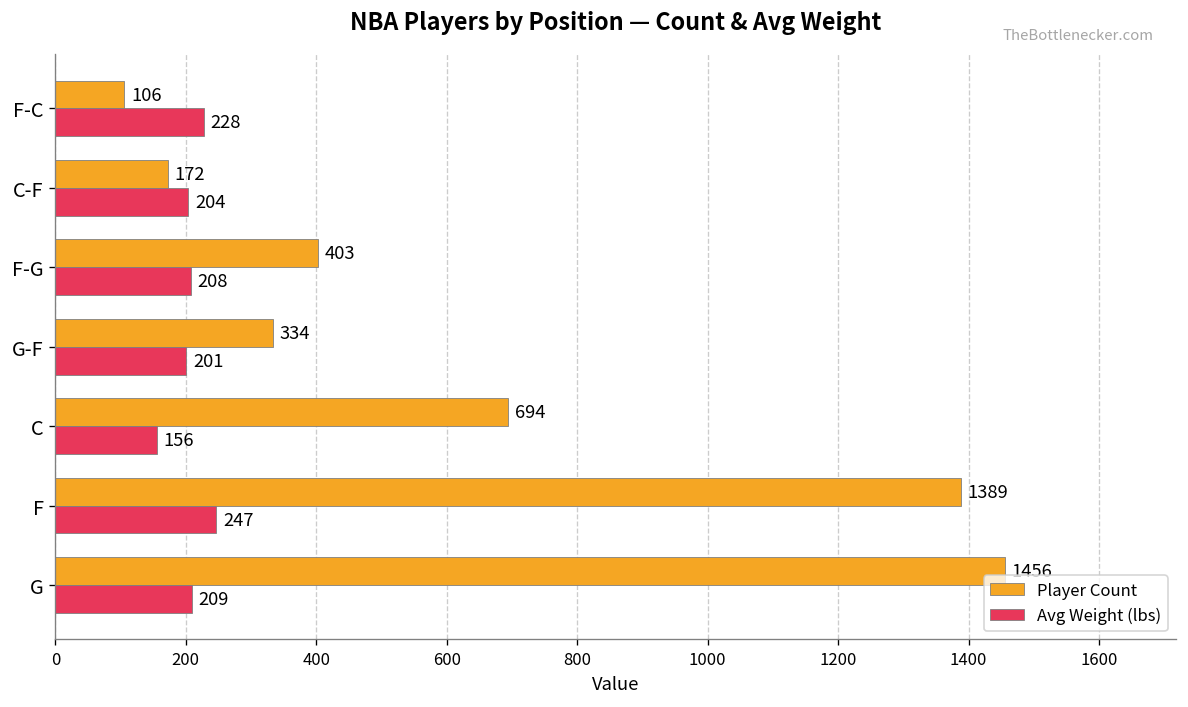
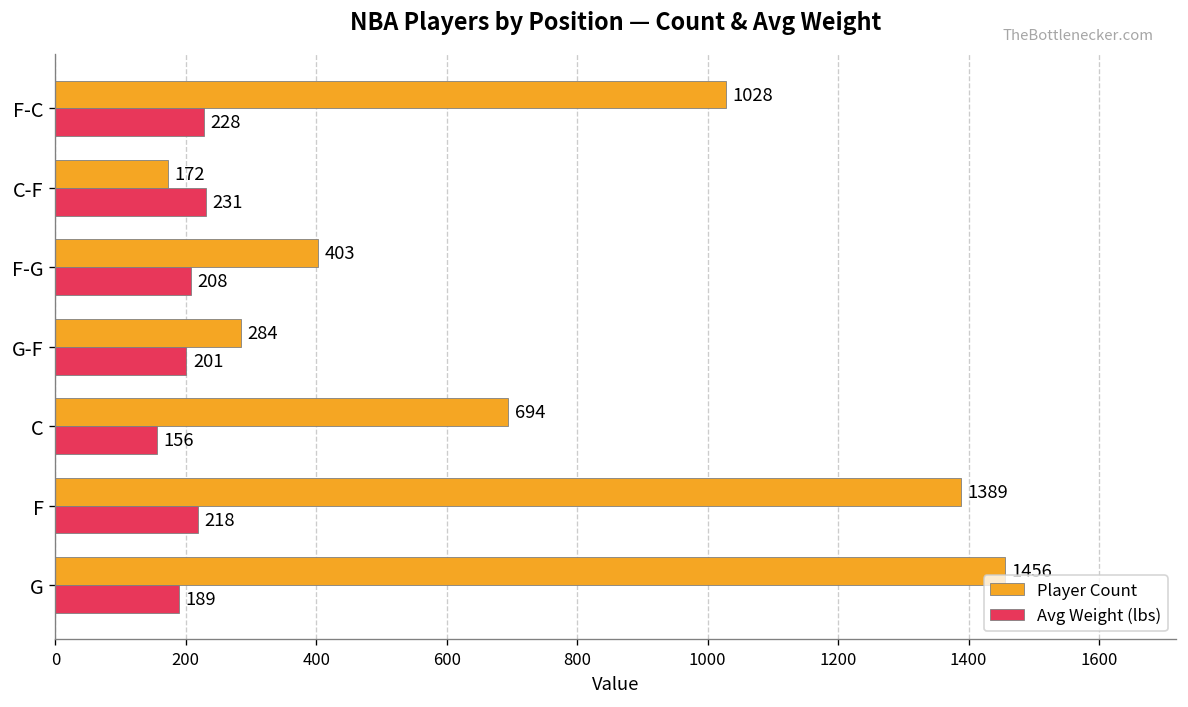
  {
    "Player Count": {
-     "F-C": 106,
+     "F-C": 1028,
      "C-F": 172,
      "F-G": 403,
-     "G-F": 334,
+     "G-F": 284,
      "C": 694,
      "F": 1389
    },
    "Avg Weight (lbs)": {
      "F-C": 228,
-     "C-F": 204,
+     "C-F": 231,
      "F-G": 208,
      "G-F": 201,
      "C": 156,
-     "F": 247,
-     "G": 209
+     "F": 218,
+     "G": 189
    }
  }
